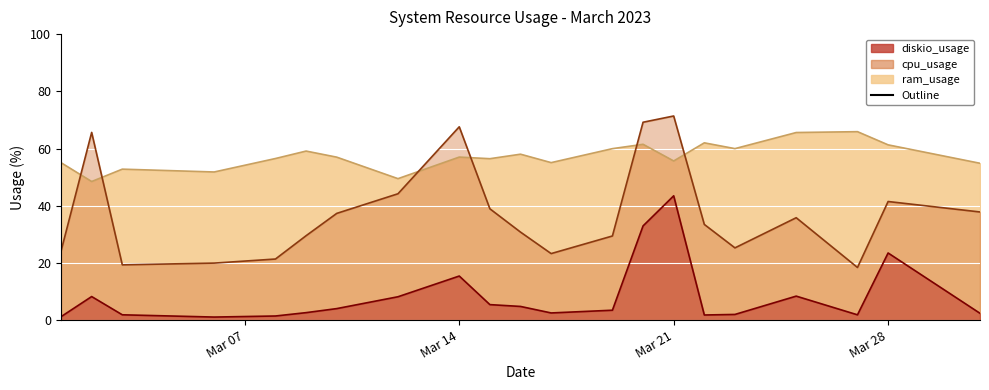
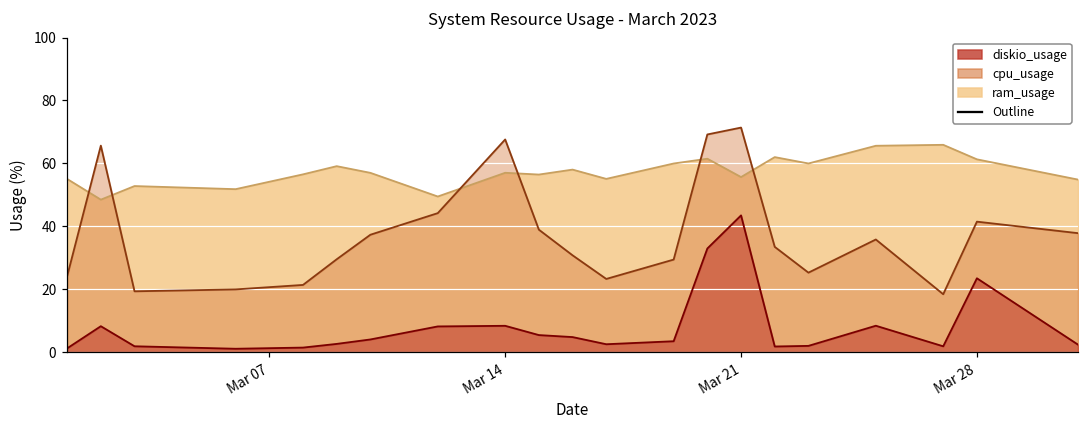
  {
    "diskio_usage": {
-     "Mar 14": 15,
+     "Mar 14": 8,
      "Mar 21": 43,
      "Mar 28": 23
    }
  }
